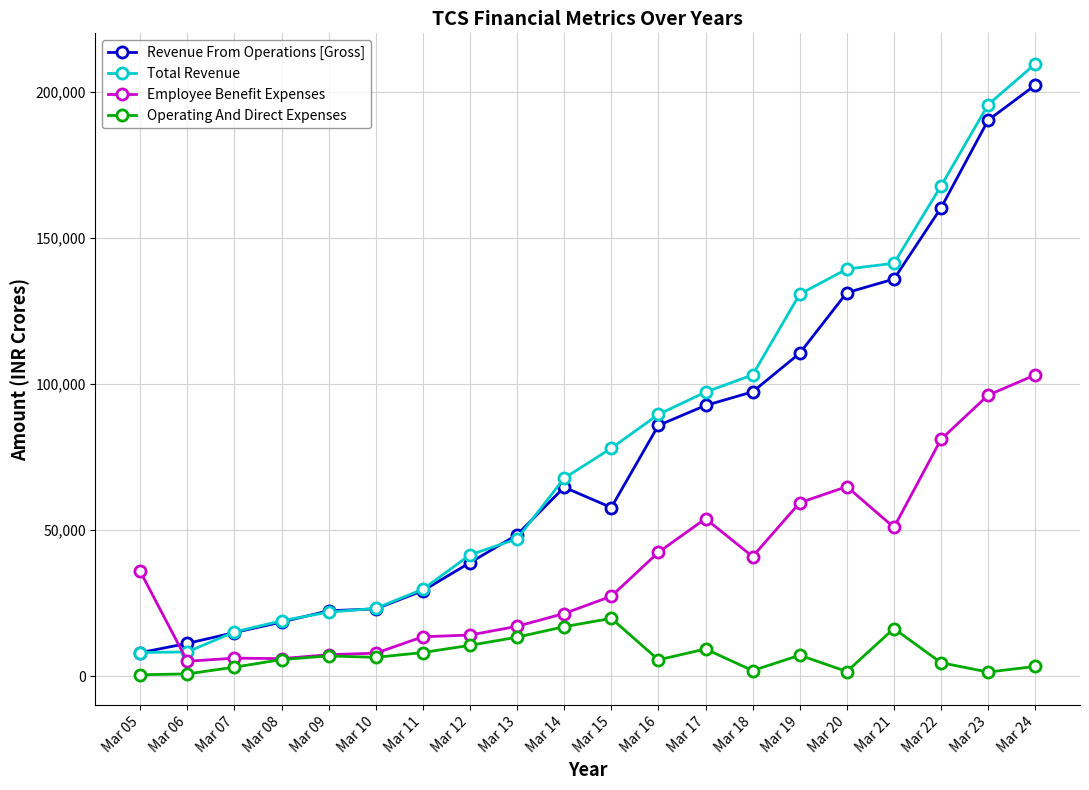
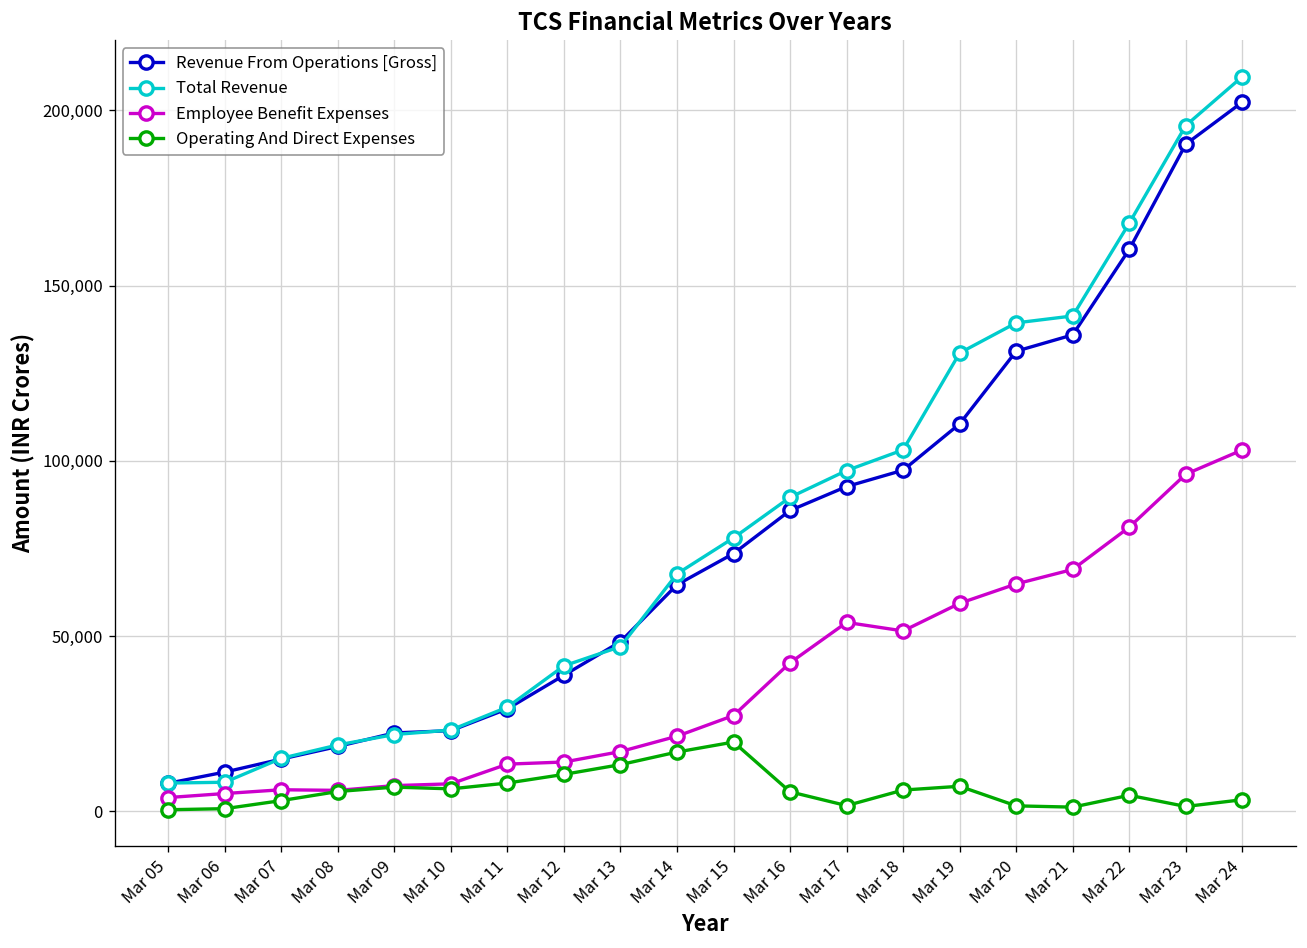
  {
    "Revenue From Operations [Gross]": {
      "Mar 06": "11,000",
      "Mar 12": "39,000",
      "Mar 13": "48,000",
      "Mar 14": "65,000",
-     "Mar 15": "58,000",
+     "Mar 15": "74,000",
      "Mar 16": "86,000",
      "Mar 17": "93,000",
      "Mar 18": "97,000",
      "Mar 19": "111,000",
      "Mar 20": "131,000",
      "Mar 21": "136,000",
      "Mar 22": "160,000",
      "Mar 23": "190,000",
      "Mar 24": "202,000"
    },
    "Total Revenue": {
      "Mar 06": "8,000",
      "Mar 12": "42,000",
      "Mar 13": "47,000",
      "Mar 14": "68,000",
      "Mar 15": "78,000",
      "Mar 16": "90,000",
      "Mar 17": "97,000",
      "Mar 18": "103,000",
      "Mar 19": "131,000",
      "Mar 20": "139,000",
      "Mar 21": "141,000",
      "Mar 22": "168,000",
      "Mar 23": "196,000",
      "Mar 24": "210,000"
    },
    "Employee Benefit Expenses": {
-     "Mar 05": "36,000",
+     "Mar 05": "4,000",
      "Mar 06": "5,000",
      "Mar 07": "6,000",
      "Mar 10": "8,000",
      "Mar 11": "14,000",
      "Mar 12": "14,000",
      "Mar 13": "17,000",
      "Mar 14": "21,000",
      "Mar 15": "27,000",
      "Mar 16": "42,000",
      "Mar 17": "54,000",
-     "Mar 18": "41,000",
+     "Mar 18": "51,000",
      "Mar 19": "59,000",
      "Mar 20": "65,000",
-     "Mar 21": "51,000",
+     "Mar 21": "69,000",
      "Mar 22": "81,000",
      "Mar 23": "96,000",
      "Mar 24": "103,000"
    },
    "Operating And Direct Expenses": {
      "Mar 05": "0",
      "Mar 06": "1,000",
      "Mar 07": "3,000",
      "Mar 10": "6,000",
      "Mar 11": "8,000",
      "Mar 12": "11,000",
      "Mar 13": "13,000",
      "Mar 14": "17,000",
      "Mar 15": "20,000",
      "Mar 16": "6,000",
-     "Mar 17": "9,000",
-     "Mar 18": "2,000",
+     "Mar 17": "2,000",
+     "Mar 18": "6,000",
      "Mar 19": "7,000",
      "Mar 20": "2,000",
-     "Mar 21": "16,000",
+     "Mar 21": "1,000",
      "Mar 22": "5,000",
      "Mar 23": "1,000",
      "Mar 24": "3,000"
    }
  }
